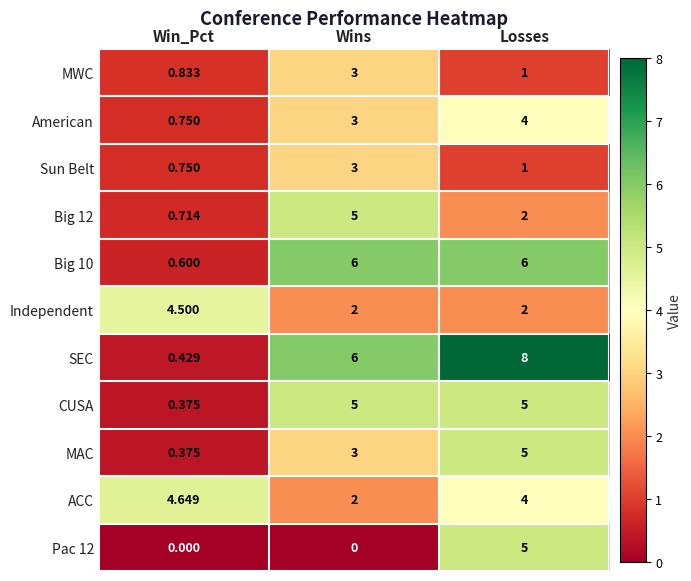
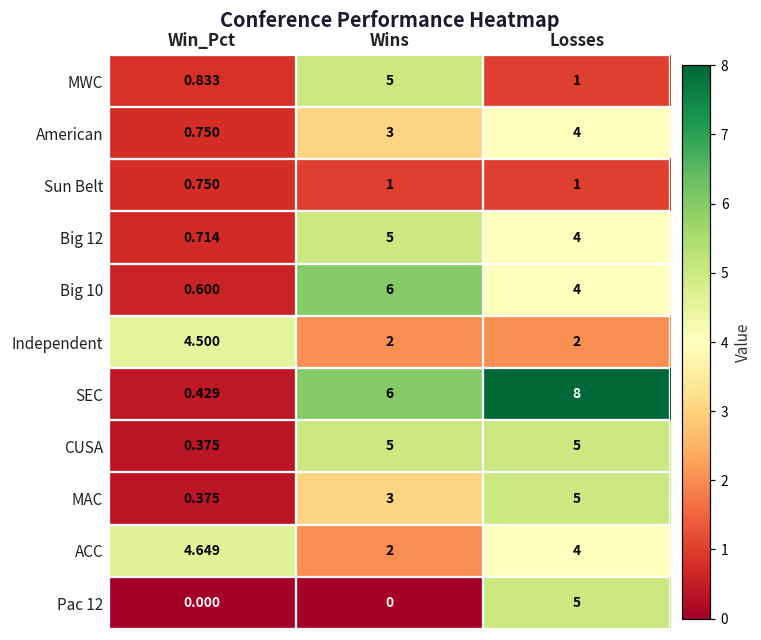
  {
    "MWC": {
      "Win_Pct": 0.833,
-     "Wins": 3,
+     "Wins": 5,
      "Losses": 1
    },
    "American": {
      "Win_Pct": 0.750,
      "Wins": 3,
      "Losses": 4
    },
    "Sun Belt": {
      "Win_Pct": 0.750,
-     "Wins": 3,
+     "Wins": 1,
      "Losses": 1
    },
    "Big 12": {
      "Win_Pct": 0.714,
      "Wins": 5,
-     "Losses": 2
+     "Losses": 4
    },
    "Big 10": {
      "Win_Pct": 0.600,
      "Wins": 6,
-     "Losses": 6
+     "Losses": 4
    },
    "Independent": {
      "Win_Pct": 4.500,
      "Wins": 2,
      "Losses": 2
    },
    "SEC": {
      "Win_Pct": 0.429,
      "Wins": 6,
      "Losses": 8
    },
    "CUSA": {
      "Win_Pct": 0.375,
      "Wins": 5,
      "Losses": 5
    },
    "MAC": {
      "Win_Pct": 0.375,
      "Wins": 3,
      "Losses": 5
    },
    "ACC": {
      "Win_Pct": 4.649,
      "Wins": 2,
      "Losses": 4
    },
    "Pac 12": {
      "Win_Pct": 0.000,
      "Wins": 0,
      "Losses": 5
    }
  }
